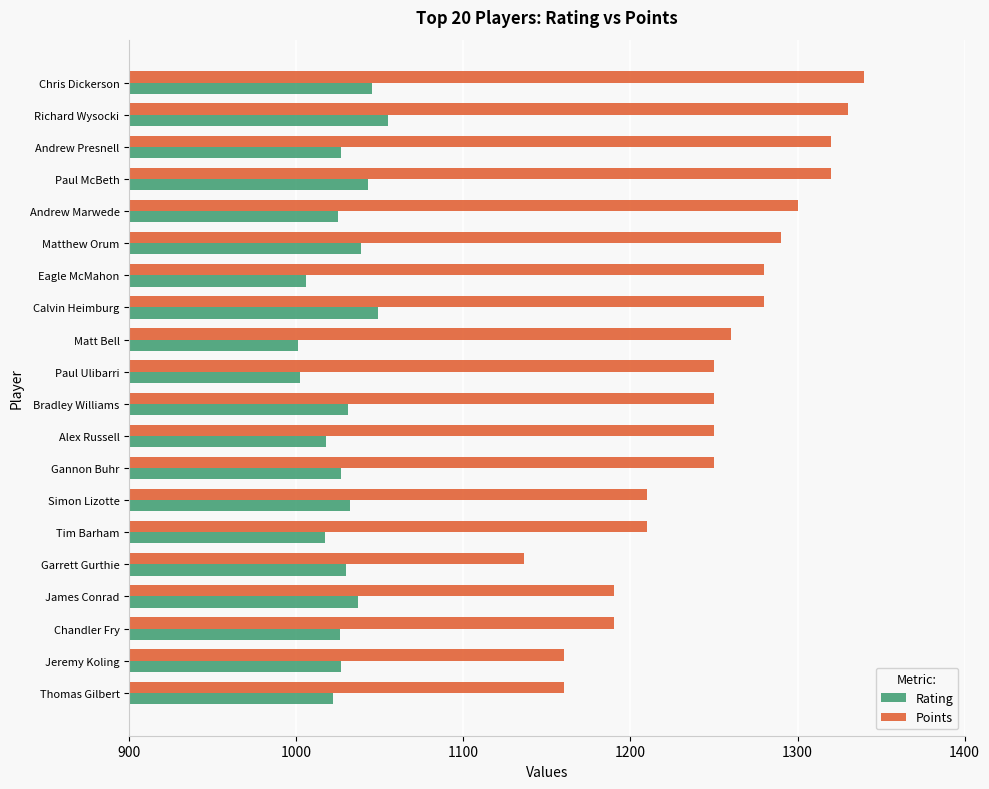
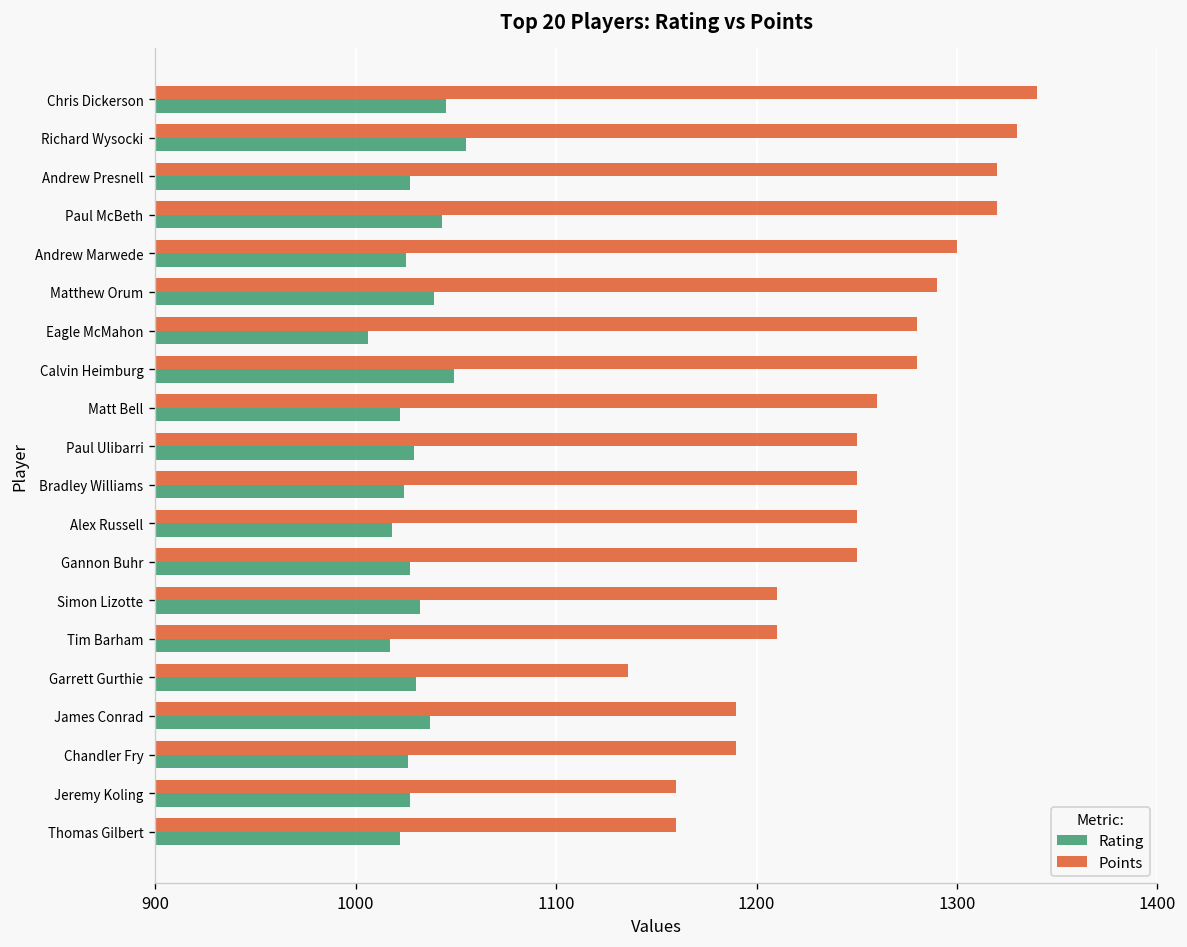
  {
    "Rating": {
      "Chris Dickerson": 1045,
      "Richard Wysocki": 1055,
      "Andrew Presnell": 1027,
      "Paul McBeth": 1043,
      "Andrew Marwede": 1025,
      "Matthew Orum": 1039,
      "Eagle McMahon": 1006,
      "Calvin Heimburg": 1049,
-     "Matt Bell": 1001,
-     "Paul Ulibarri": 1002,
-     "Bradley Williams": 1031,
+     "Matt Bell": 1022,
+     "Paul Ulibarri": 1029,
+     "Bradley Williams": 1024,
      "Alex Russell": 1018,
      "Gannon Buhr": 1027,
      "Simon Lizotte": 1032,
      "Tim Barham": 1017,
      "Garrett Gurthie": 1030,
      "James Conrad": 1037,
      "Chandler Fry": 1026,
      "Jeremy Koling": 1027,
      "Thomas Gilbert": 1022
    },
    "Points": {
      "Chris Dickerson": 1340,
      "Richard Wysocki": 1330,
      "Andrew Presnell": 1320,
      "Paul McBeth": 1320,
      "Andrew Marwede": 1300,
      "Matthew Orum": 1290,
      "Eagle McMahon": 1280,
      "Calvin Heimburg": 1280,
      "Matt Bell": 1260,
      "Paul Ulibarri": 1250,
      "Bradley Williams": 1250,
      "Alex Russell": 1250,
      "Gannon Buhr": 1250,
      "Simon Lizotte": 1210,
      "Tim Barham": 1210,
      "Garrett Gurthie": 1136,
      "James Conrad": 1190,
      "Chandler Fry": 1190,
      "Jeremy Koling": 1160,
      "Thomas Gilbert": 1160
    }
  }
